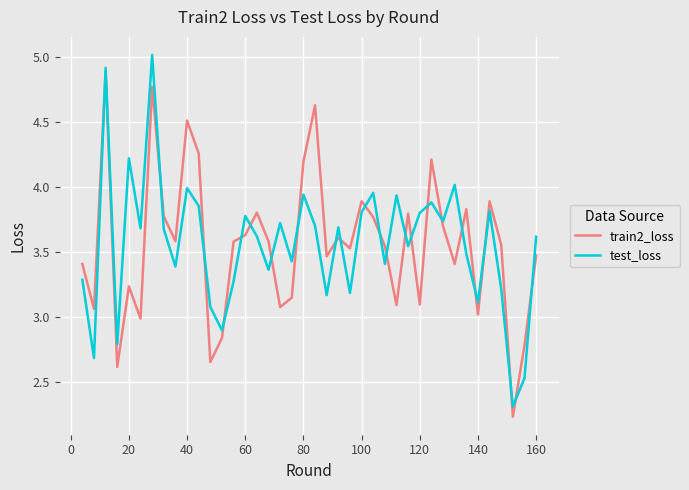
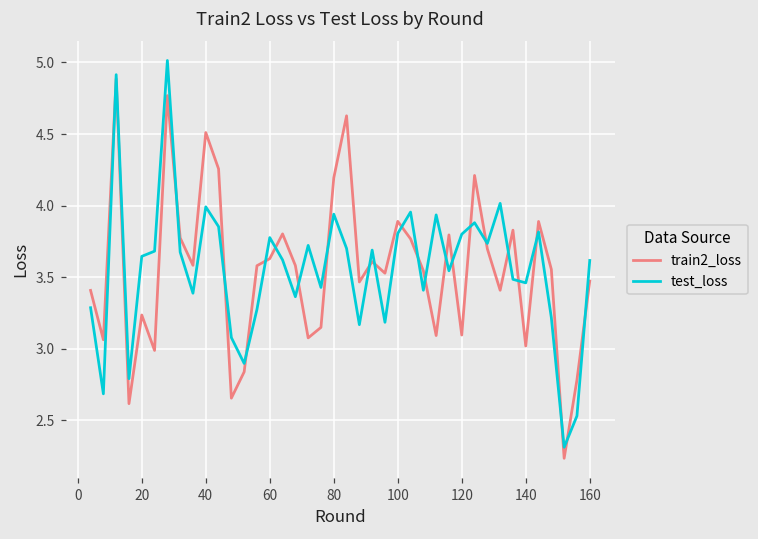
  {
    "train2_loss": {
      "20": 3.24,
      "40": 4.51,
      "60": 3.63,
      "80": 4.19,
      "100": 3.89,
      "120": 3.10,
      "140": 3.02,
      "160": 3.47
    },
    "test_loss": {
-     "20": 4.22,
+     "20": 3.65,
      "40": 3.99,
      "60": 3.78,
      "80": 3.94,
      "100": 3.81,
      "120": 3.80,
-     "140": 3.12,
+     "140": 3.46,
      "160": 3.62
    }
  }
